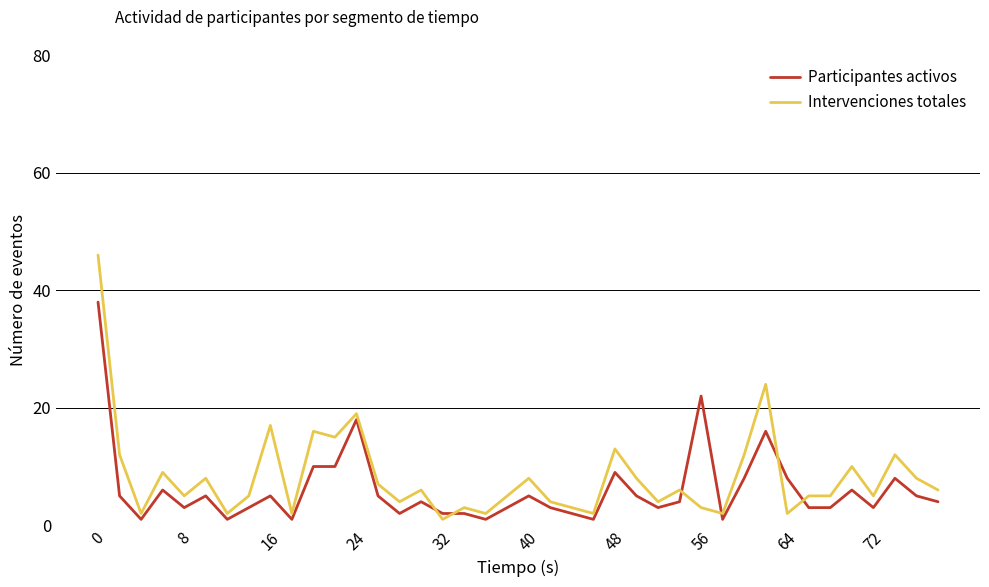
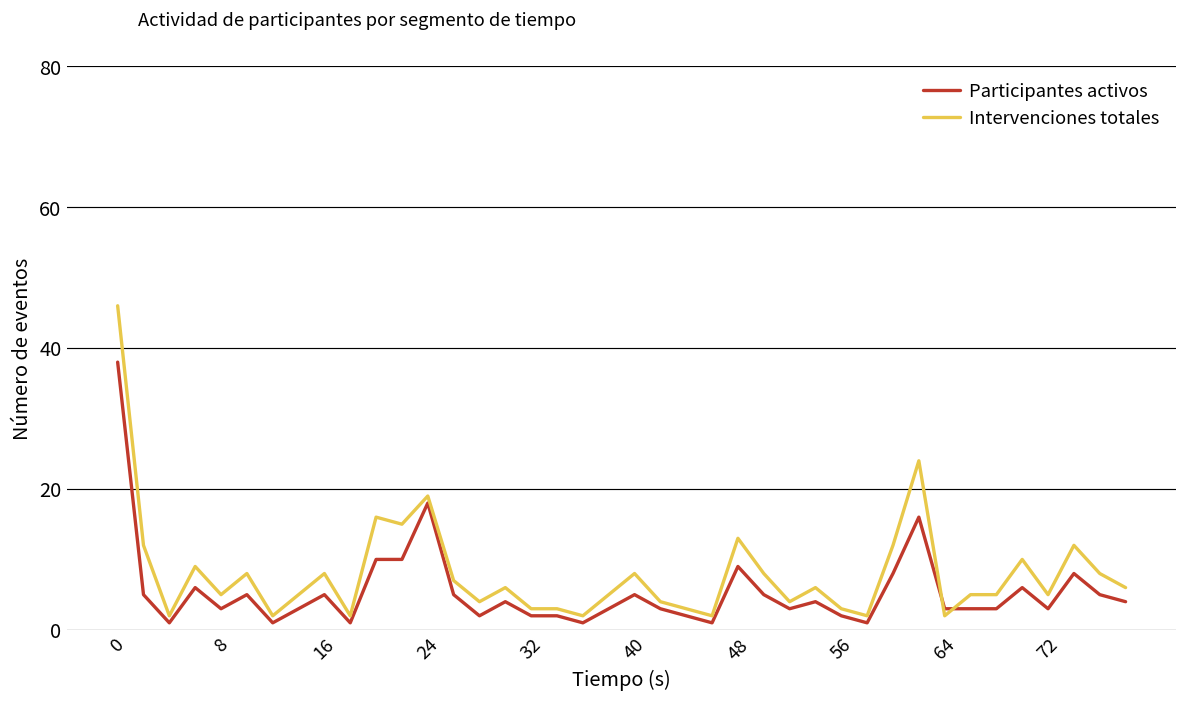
  {
    "Participantes activos": {
      "0": 38,
      "8": 3,
      "16": 5,
      "24": 18,
      "32": 2,
      "40": 5,
      "48": 9,
-     "56": 22,
-     "64": 8,
+     "56": 2,
+     "64": 3,
      "72": 3
    },
    "Intervenciones totales": {
      "0": 46,
      "8": 5,
-     "16": 17,
+     "16": 8,
      "24": 19,
-     "32": 1,
+     "32": 3,
      "40": 8,
      "48": 13,
      "56": 3,
      "64": 2,
      "72": 5
    }
  }
